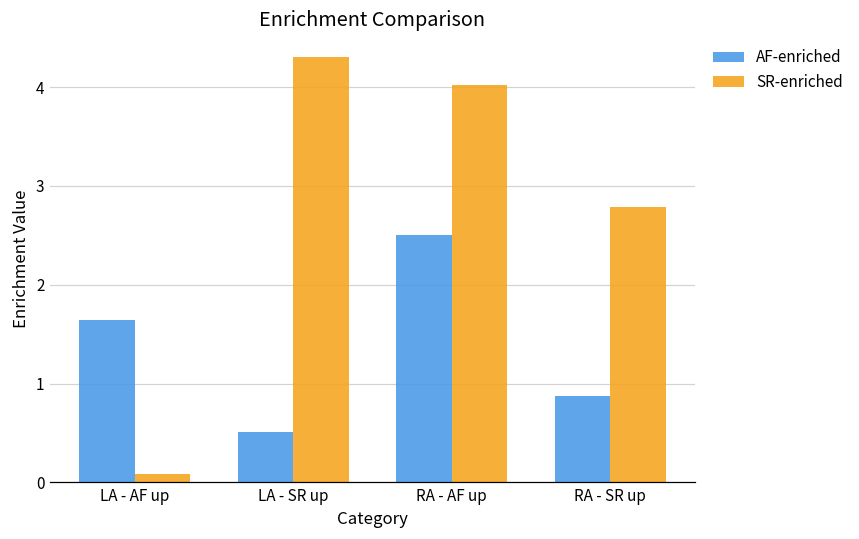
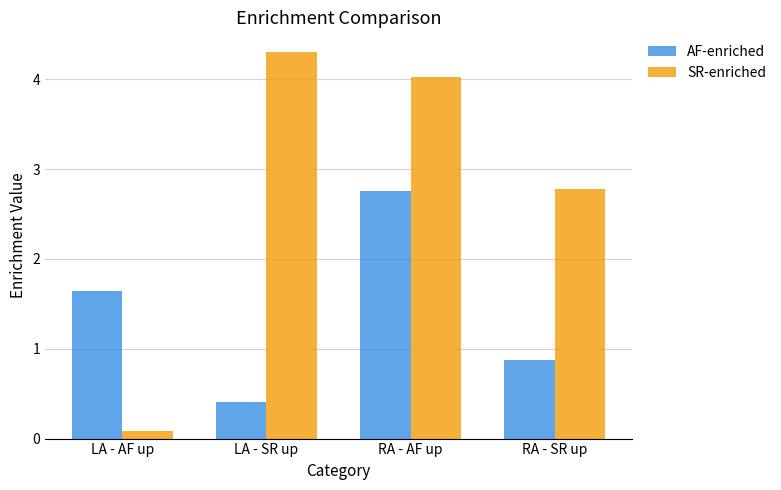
  {
    "AF-enriched": {
      "LA - AF up": 1.6,
-     "LA - SR up": 0.5,
-     "RA - AF up": 2.5,
+     "LA - SR up": 0.4,
+     "RA - AF up": 2.8,
      "RA - SR up": 0.9
    },
    "SR-enriched": {
      "LA - AF up": 0.1,
      "LA - SR up": 4.3,
      "RA - AF up": 4.0,
      "RA - SR up": 2.8
    }
  }
